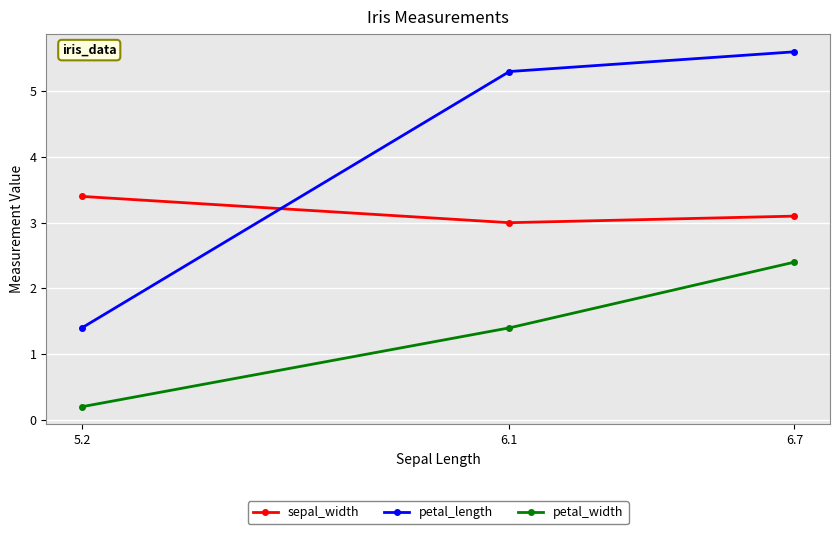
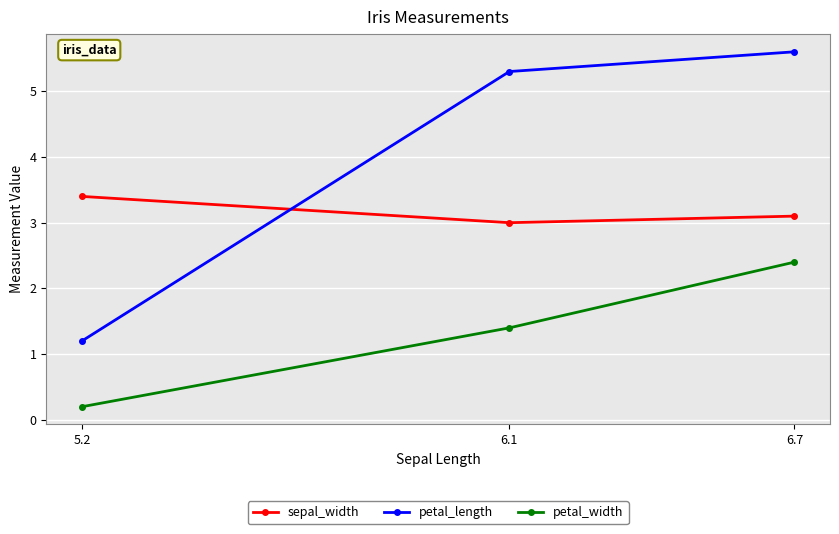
  {
    "sepal_width": {
      "5.2": 3.4,
      "6.1": 3.0,
      "6.7": 3.1
    },
    "petal_length": {
-     "5.2": 1.4,
+     "5.2": 1.2,
      "6.1": 5.3,
      "6.7": 5.6
    },
    "petal_width": {
      "5.2": 0.2,
      "6.1": 1.4,
      "6.7": 2.4
    }
  }
